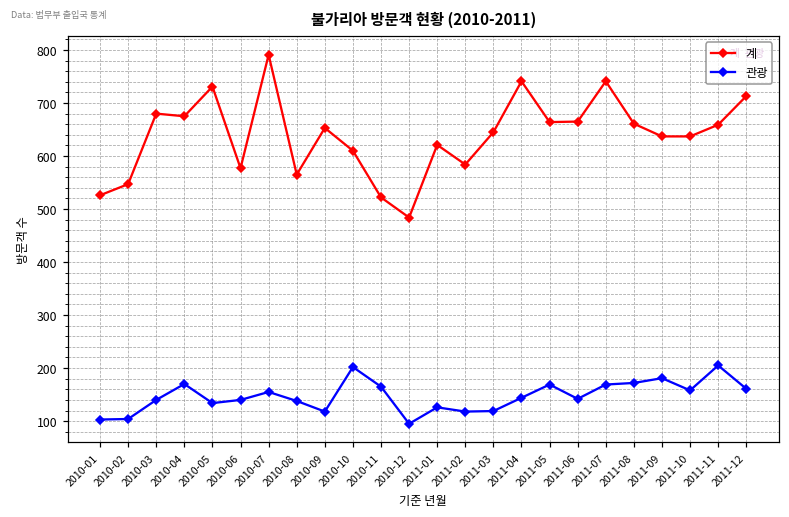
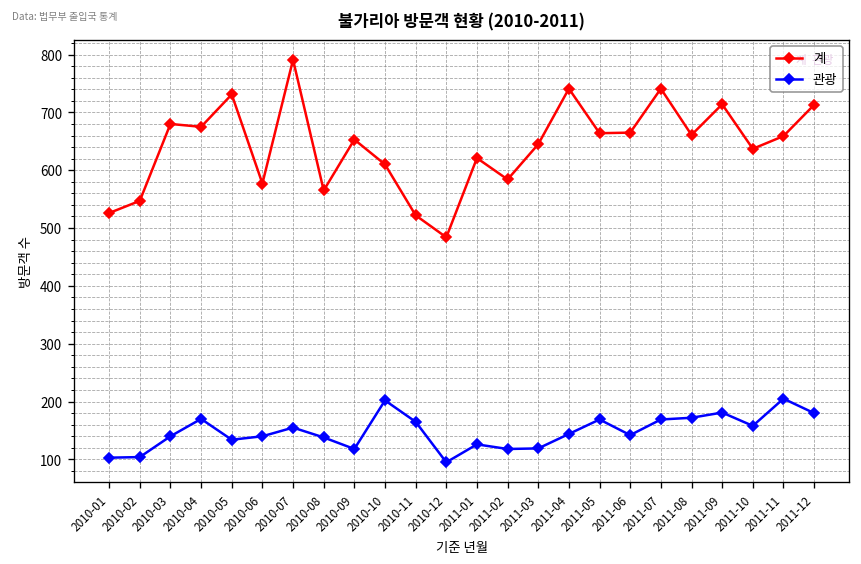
  {
    "계": {
      "2010-01": 530,
      "2010-02": 550,
      "2010-03": 680,
      "2010-04": 680,
      "2010-05": 730,
      "2010-06": 580,
      "2010-07": 790,
      "2010-08": 570,
      "2010-09": 650,
      "2010-10": 610,
      "2010-11": 520,
      "2010-12": 480,
      "2011-01": 620,
      "2011-02": 580,
      "2011-03": 650,
      "2011-04": 740,
      "2011-05": 660,
      "2011-06": 670,
      "2011-07": 740,
      "2011-08": 660,
-     "2011-09": 640,
+     "2011-09": 710,
      "2011-10": 640,
      "2011-11": 660,
      "2011-12": 710
    },
    "관광": {
      "2010-01": 100,
      "2010-02": 100,
      "2010-03": 140,
      "2010-04": 170,
      "2010-05": 130,
      "2010-06": 140,
      "2010-07": 160,
      "2010-08": 140,
      "2010-09": 120,
      "2010-10": 200,
      "2010-11": 170,
      "2010-12": 100,
      "2011-01": 130,
      "2011-02": 120,
      "2011-03": 120,
      "2011-04": 140,
      "2011-05": 170,
      "2011-06": 140,
      "2011-07": 170,
      "2011-08": 170,
      "2011-09": 180,
      "2011-10": 160,
      "2011-11": 210,
-     "2011-12": 160
+     "2011-12": 180
    }
  }
